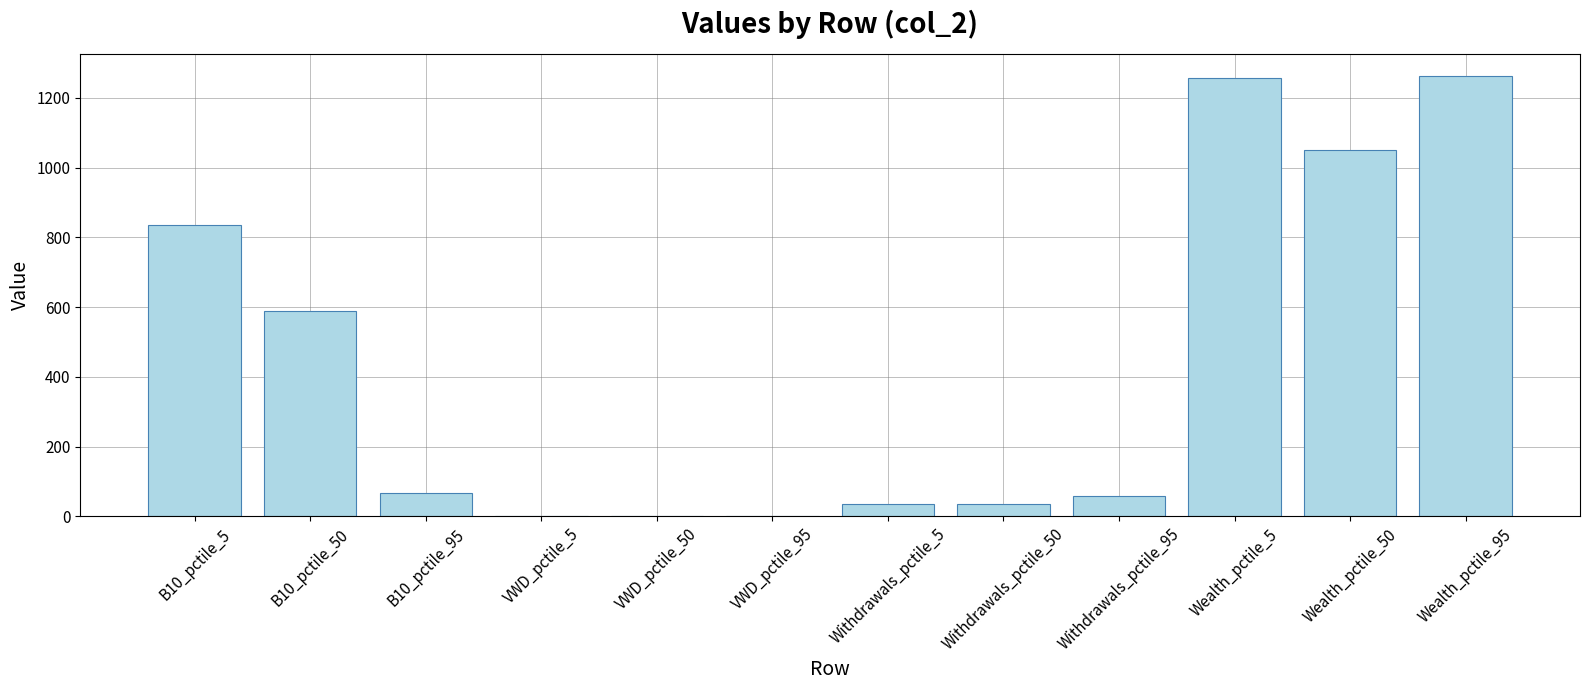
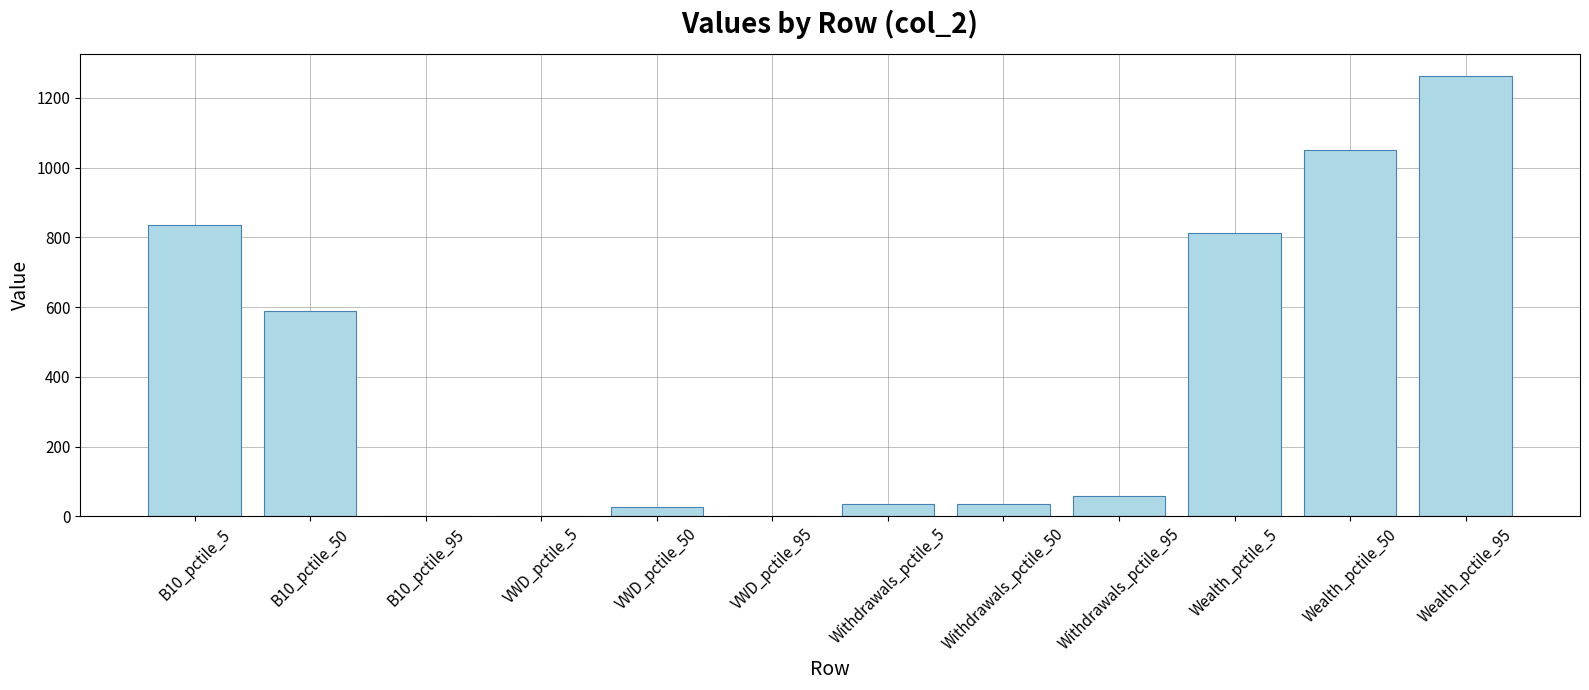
  {
    "B10_pctile_5": 840,
    "B10_pctile_50": 590,
-   "B10_pctile_95": 70,
-   "VWD_pctile_50": 0,
+   "B10_pctile_95": 0,
+   "VWD_pctile_50": 30,
    "Withdrawals_pctile_5": 40,
    "Withdrawals_pctile_50": 40,
    "Withdrawals_pctile_95": 60,
-   "Wealth_pctile_5": 1260,
+   "Wealth_pctile_5": 810,
    "Wealth_pctile_50": 1050,
    "Wealth_pctile_95": 1260
  }
